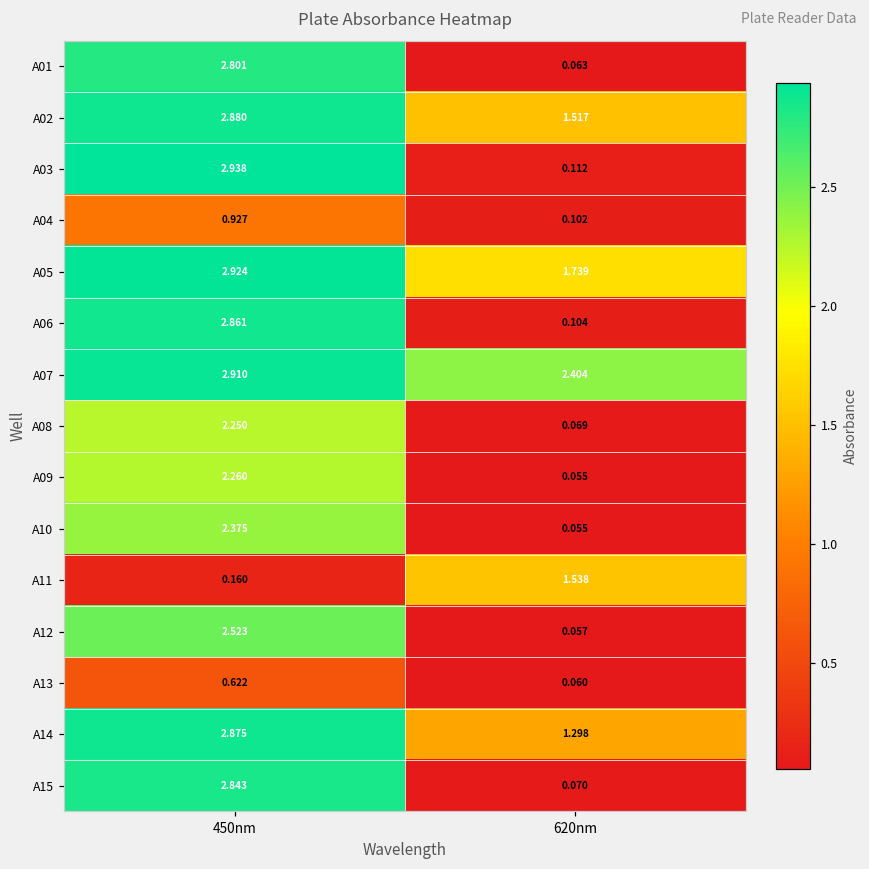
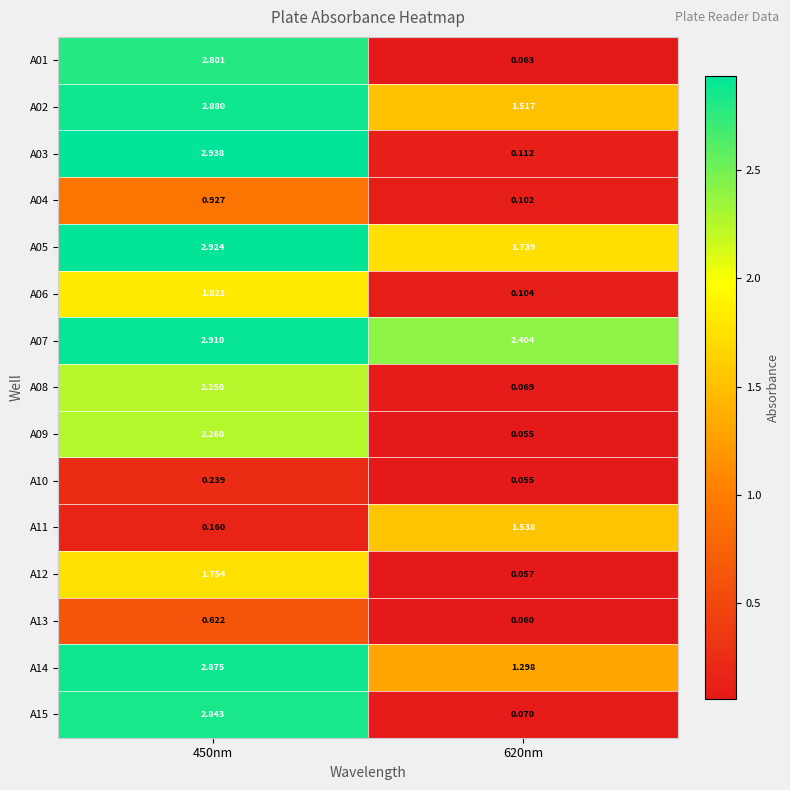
  {
    "A01": {
      "450nm": 2.801,
      "620nm": 0.063
    },
    "A02": {
      "450nm": 2.880,
      "620nm": 1.517
    },
    "A03": {
      "450nm": 2.938,
      "620nm": 0.112
    },
    "A04": {
      "450nm": 0.927,
      "620nm": 0.102
    },
    "A05": {
      "450nm": 2.924,
      "620nm": 1.739
    },
    "A06": {
-     "450nm": 2.861,
+     "450nm": 1.821,
      "620nm": 0.104
    },
    "A07": {
      "450nm": 2.910,
      "620nm": 2.404
    },
    "A08": {
      "450nm": 2.250,
      "620nm": 0.069
    },
    "A09": {
      "450nm": 2.260,
      "620nm": 0.055
    },
    "A10": {
-     "450nm": 2.375,
+     "450nm": 0.239,
      "620nm": 0.055
    },
    "A11": {
      "450nm": 0.160,
      "620nm": 1.538
    },
    "A12": {
-     "450nm": 2.523,
+     "450nm": 1.754,
      "620nm": 0.057
    },
    "A13": {
      "450nm": 0.622,
      "620nm": 0.060
    },
    "A14": {
      "450nm": 2.875,
      "620nm": 1.298
    },
    "A15": {
      "450nm": 2.843,
      "620nm": 0.070
    }
  }
